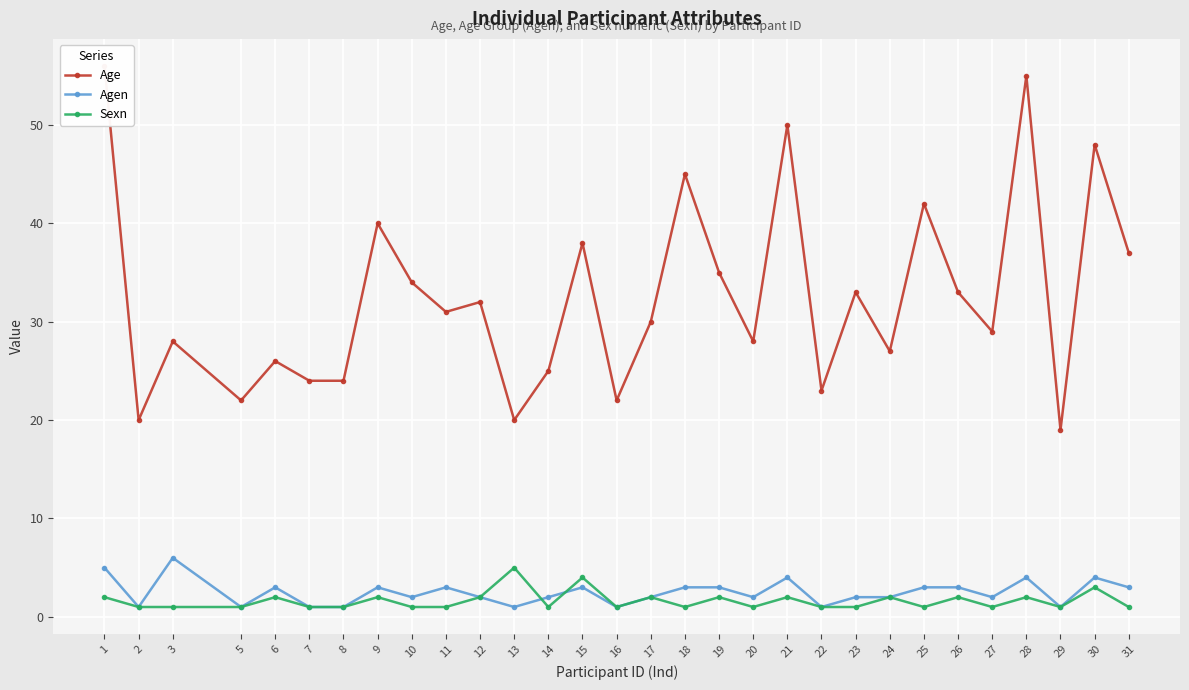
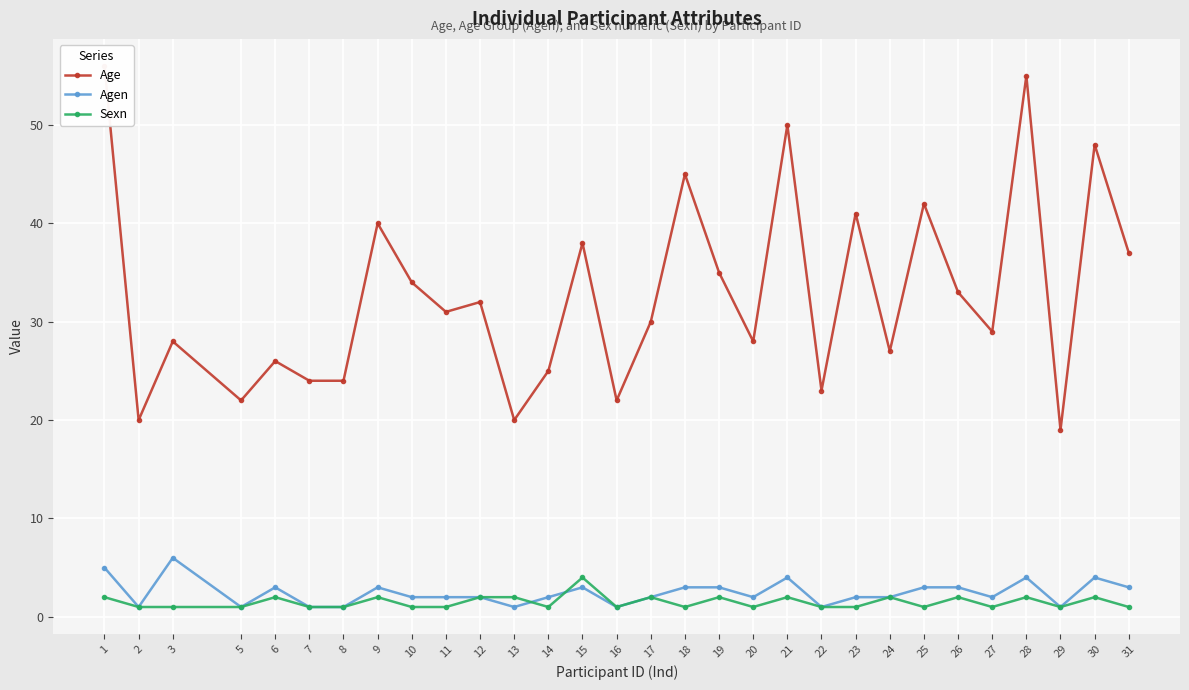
  {
    "Age": {
      "2": 20,
      "3": 28,
      "5": 22,
      "6": 26,
      "7": 24,
      "8": 24,
      "9": 40,
      "10": 34,
      "11": 31,
      "12": 32,
      "13": 20,
      "14": 25,
      "15": 38,
      "16": 22,
      "17": 30,
      "18": 45,
      "19": 35,
      "20": 28,
      "21": 50,
      "22": 23,
-     "23": 33,
+     "23": 41,
      "24": 27,
      "25": 42,
      "26": 33,
      "27": 29,
      "28": 55,
      "29": 19,
      "30": 48,
      "31": 37
    },
    "Agen": {
      "1": 5,
      "3": 6,
      "6": 3,
      "9": 3,
      "10": 2,
-     "11": 3,
+     "11": 2,
      "13": 1,
      "14": 2,
      "15": 3,
      "18": 3,
      "19": 3,
      "20": 2,
      "21": 4,
      "23": 2,
      "25": 3,
      "26": 3,
      "27": 2,
      "28": 4,
      "30": 4,
      "31": 3
    },
    "Sexn": {
      "1": 2,
      "3": 1,
      "6": 2,
      "9": 2,
      "10": 1,
      "11": 1,
-     "13": 5,
+     "13": 2,
      "14": 1,
      "15": 4,
      "18": 1,
      "19": 2,
      "20": 1,
      "21": 2,
      "23": 1,
      "25": 1,
      "26": 2,
      "27": 1,
      "28": 2,
-     "30": 3,
+     "30": 2,
      "31": 1
    }
  }
